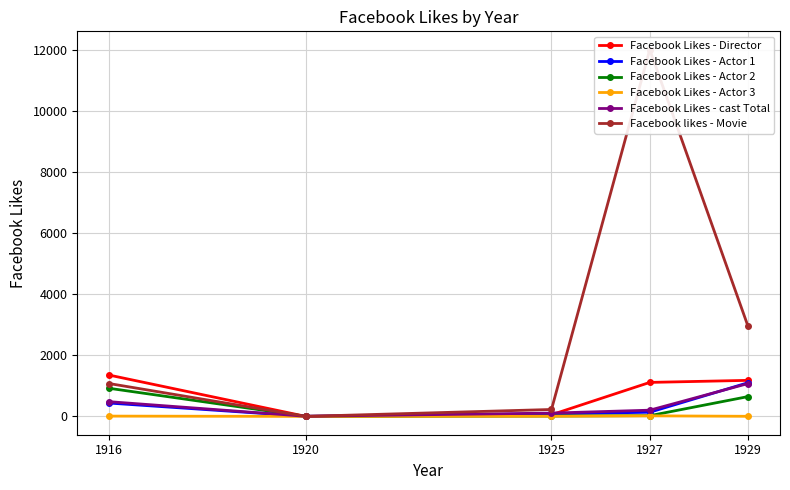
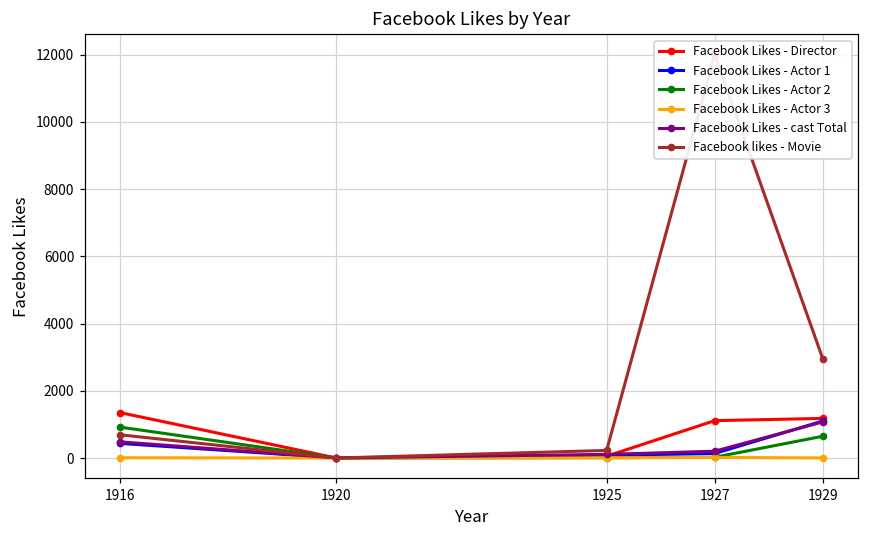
  {
    "Facebook Likes - Director": {
      "1916": 1400,
      "1927": 1100
    },
    "Facebook Likes - Actor 2": {
      "1916": 900,
      "1929": 600
    },
    "Facebook Likes - Actor 3": {
      "1916": 0,
      "1929": 0
    },
    "Facebook likes - Movie": {
-     "1916": 1100,
+     "1916": 700,
      "1925": 200,
      "1929": 2900
    }
  }
